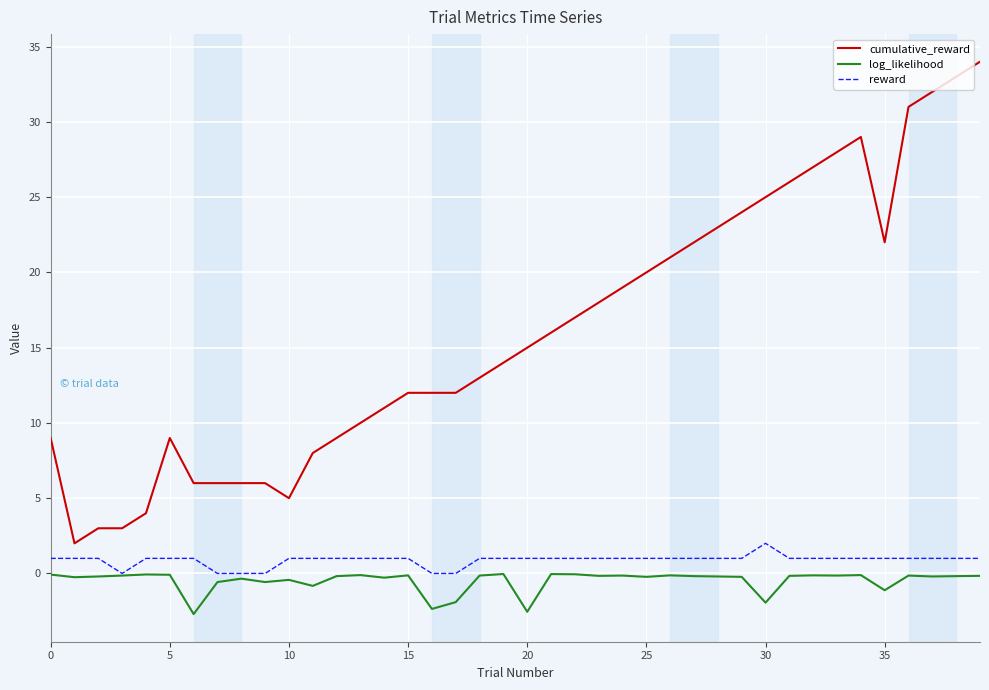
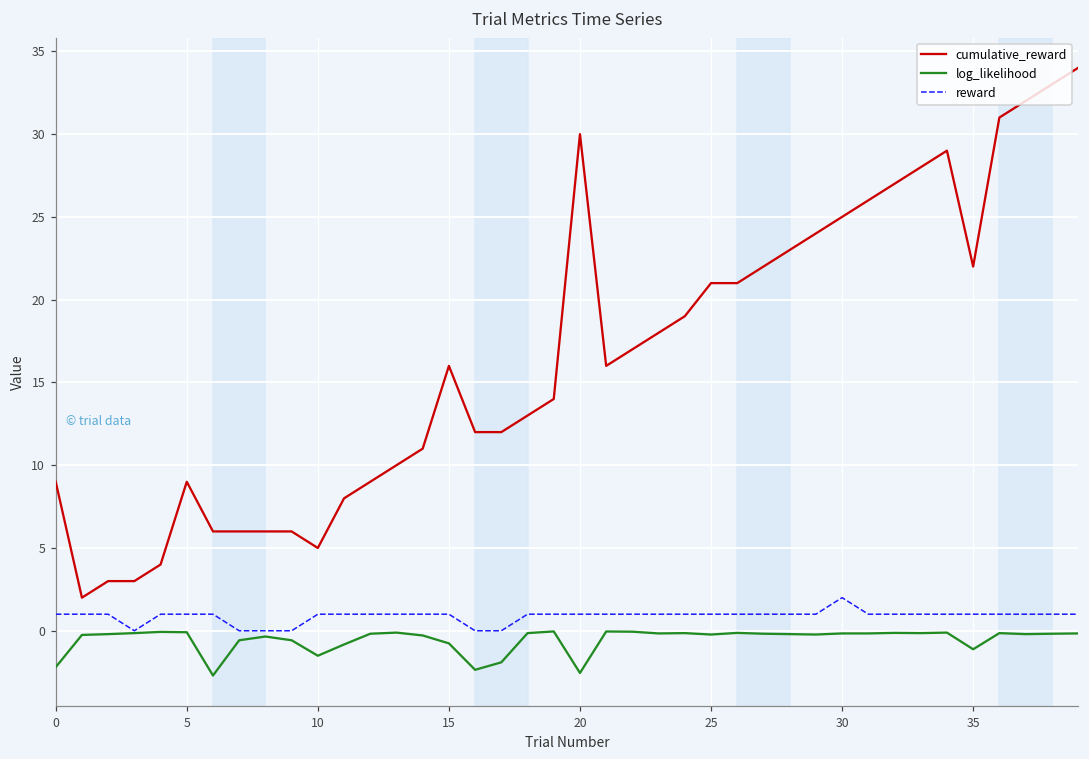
  {
    "cumulative_reward": {
      "0": 9,
      "5": 9,
      "10": 5,
-     "15": 12,
-     "20": 15,
-     "25": 20,
+     "15": 16,
+     "20": 30,
+     "25": 21,
      "30": 25,
      "35": 22
    },
    "log_likelihood": {
-     "0": -0.1,
+     "0": -2.2,
      "5": -0.1,
-     "10": -0.4,
-     "15": -0.1,
+     "10": -1.5,
+     "15": -0.8,
      "20": -2.5,
      "25": -0.2,
-     "30": -1.9,
+     "30": -0.2,
      "35": -1.1
    },
    "reward": {
      "0": 1.0,
      "5": 1.0,
      "10": 1.0,
      "15": 1.0,
      "20": 1.0,
      "25": 1.0,
      "30": 2.0,
      "35": 1.0
    }
  }
